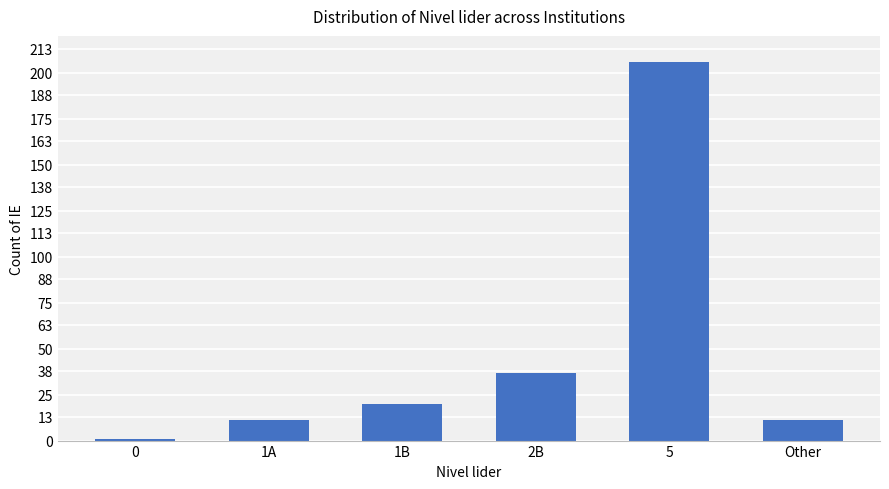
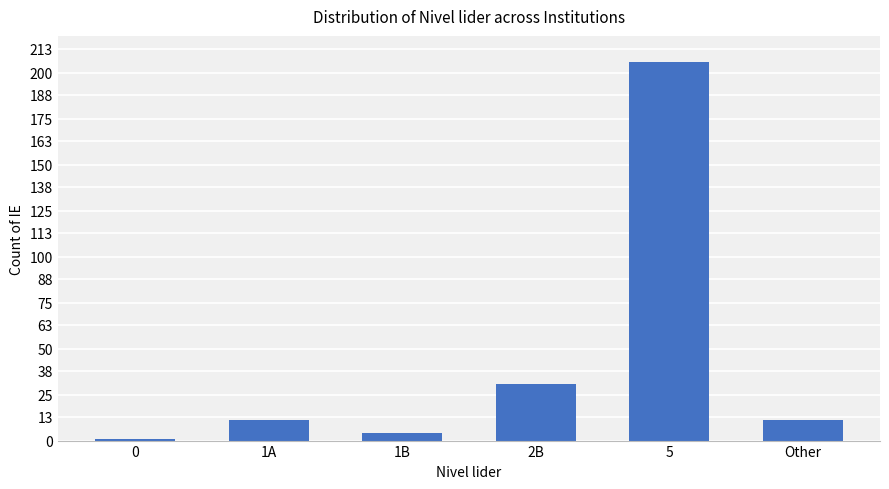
  {
    "1A": 11,
-   "1B": 20,
-   "2B": 37,
+   "1B": 4,
+   "2B": 31,
    "5": 206,
    "Other": 11
  }
